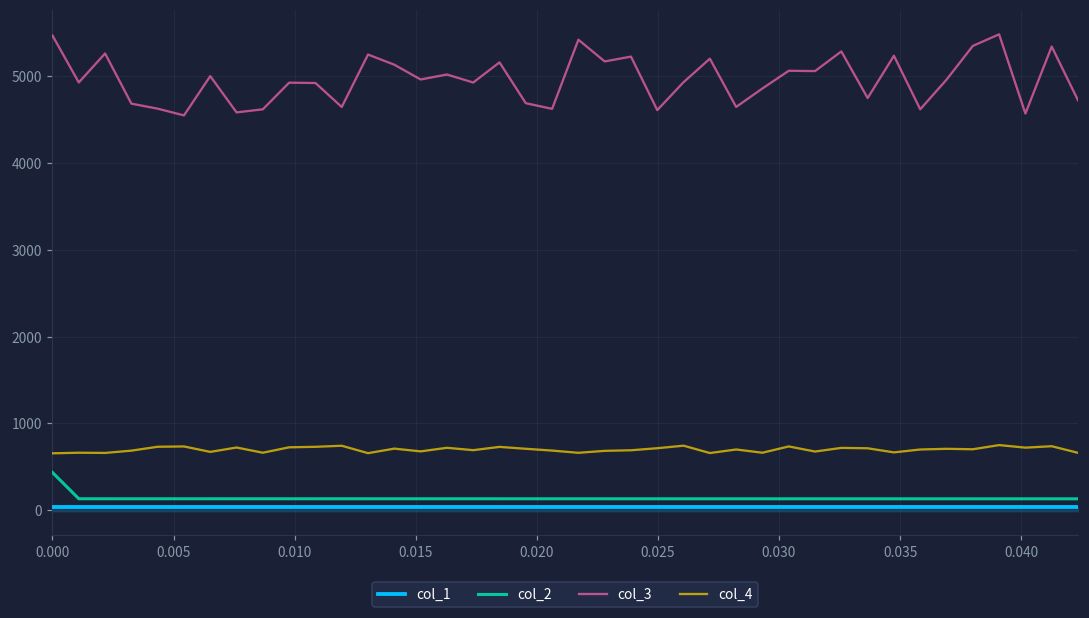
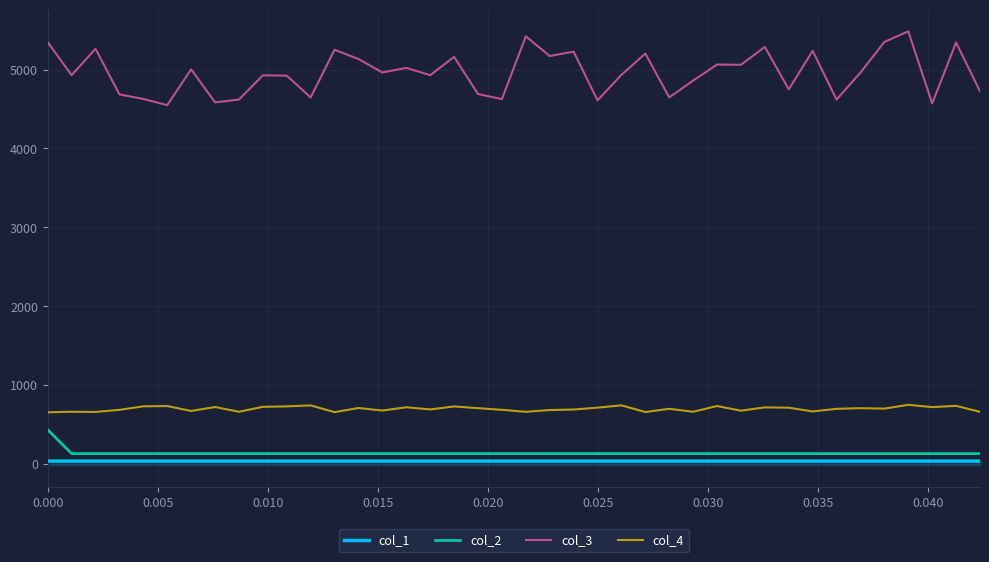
  {
    "col_1": {
      "0.000": 0
    },
    "col_2": {
      "0.000": 400
    },
    "col_3": {
-     "0.000": 5500
+     "0.000": 5300
    },
    "col_4": {
      "0.000": 700
    }
  }
